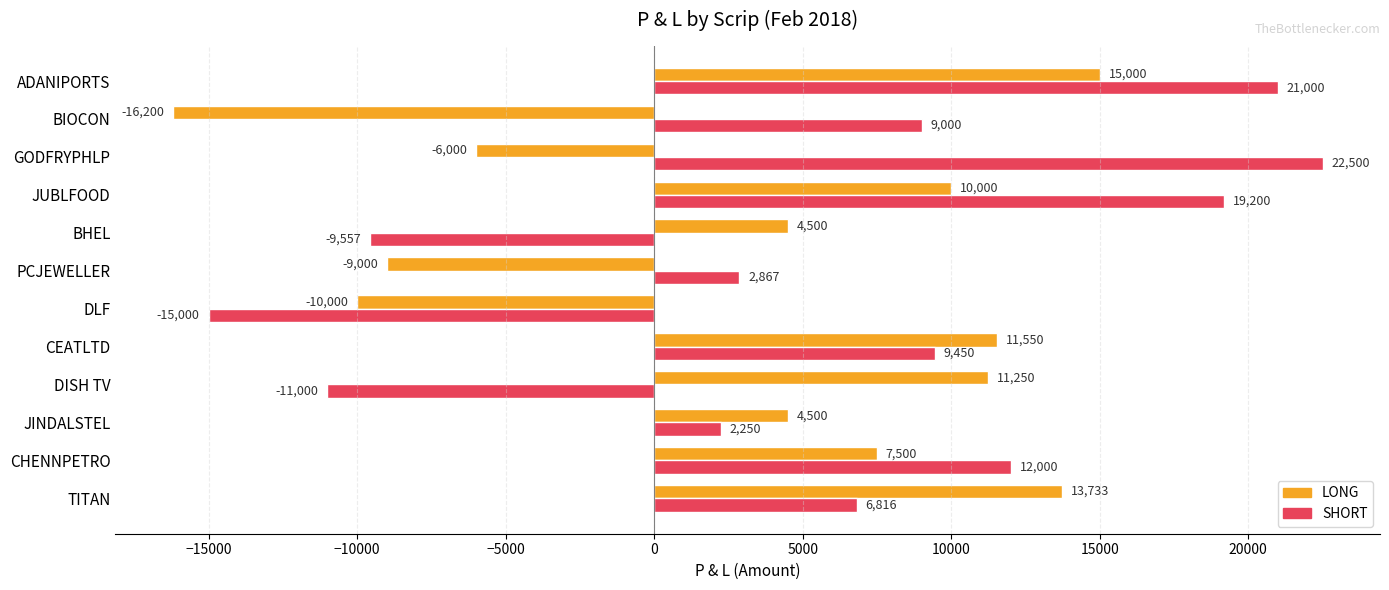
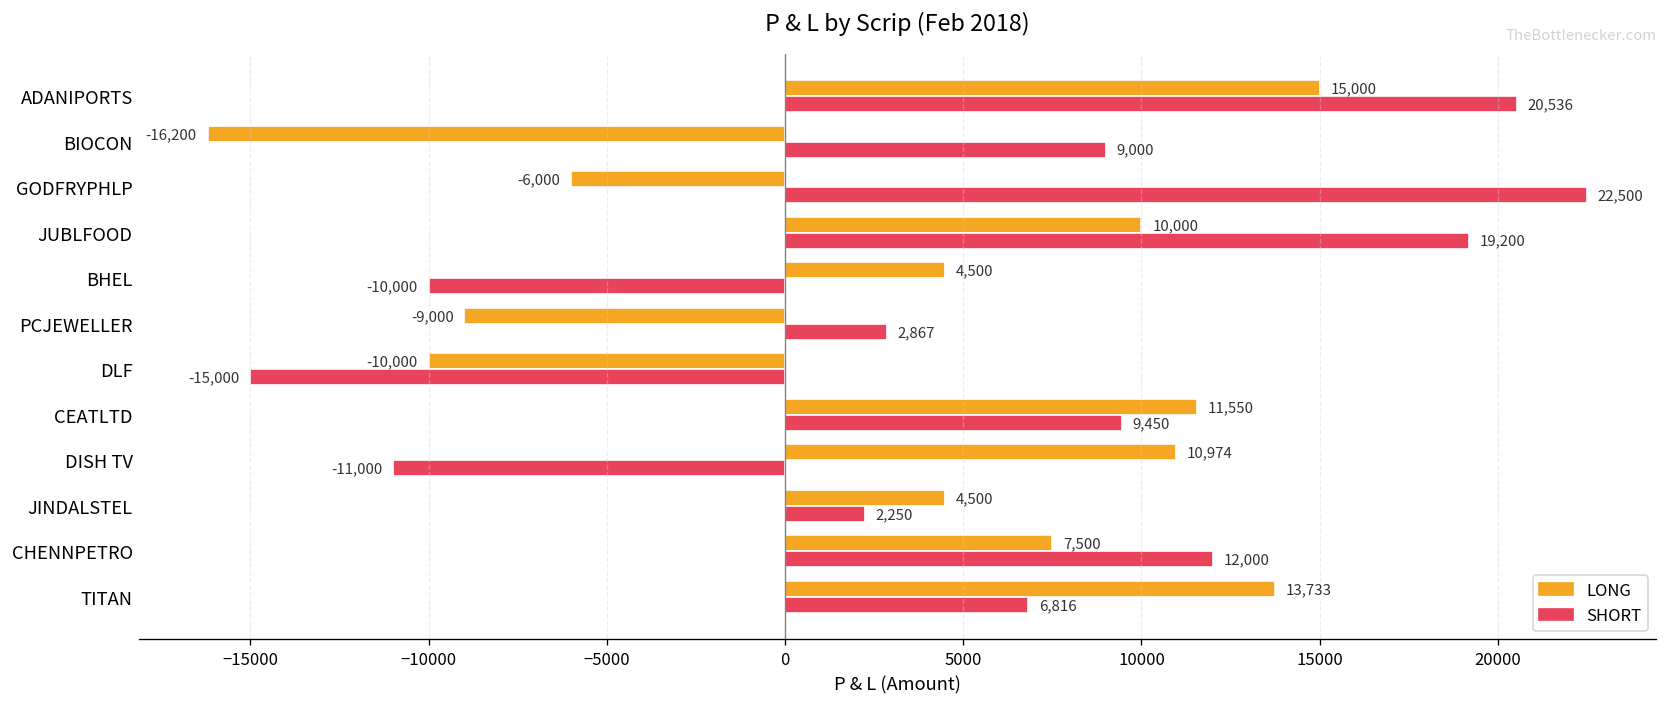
  {
    "LONG": {
      "ADANIPORTS": "15,000",
      "BIOCON": "-16,200",
      "GODFRYPHLP": "-6,000",
      "JUBLFOOD": "10,000",
      "BHEL": "4,500",
      "PCJEWELLER": "-9,000",
      "DLF": "-10,000",
      "CEATLTD": "11,550",
-     "DISH TV": "11,250",
+     "DISH TV": "10,974",
      "JINDALSTEL": "4,500",
      "CHENNPETRO": "7,500",
      "TITAN": "13,733"
    },
    "SHORT": {
-     "ADANIPORTS": "21,000",
+     "ADANIPORTS": "20,536",
      "BIOCON": "9,000",
      "GODFRYPHLP": "22,500",
      "JUBLFOOD": "19,200",
-     "BHEL": "-9,557",
+     "BHEL": "-10,000",
      "PCJEWELLER": "2,867",
      "DLF": "-15,000",
      "CEATLTD": "9,450",
      "DISH TV": "-11,000",
      "JINDALSTEL": "2,250",
      "CHENNPETRO": "12,000",
      "TITAN": "6,816"
    }
  }
